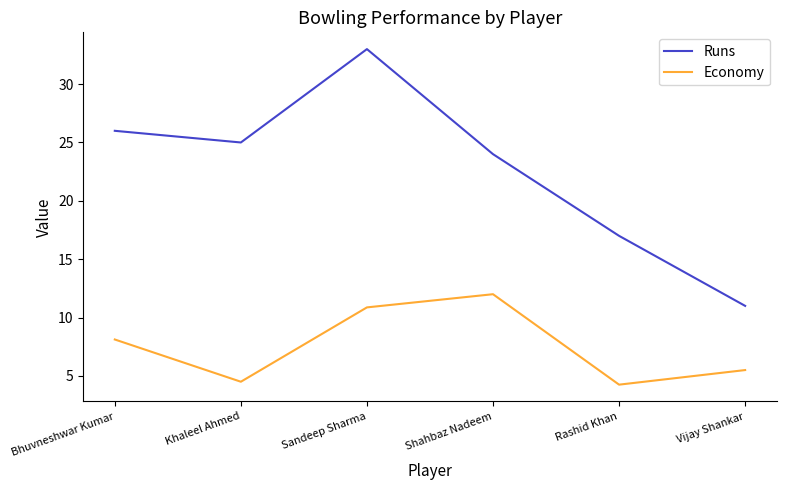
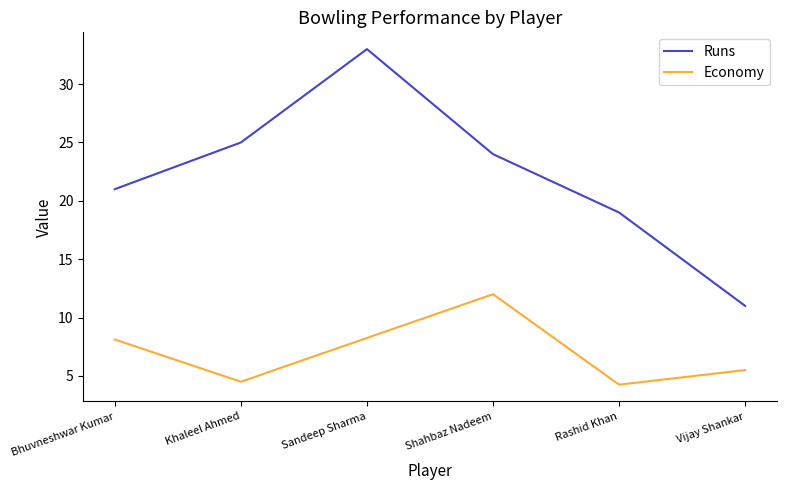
  {
    "Runs": {
-     "Bhuvneshwar Kumar": 26,
+     "Bhuvneshwar Kumar": 21,
      "Khaleel Ahmed": 25,
      "Sandeep Sharma": 33,
      "Shahbaz Nadeem": 24,
-     "Rashid Khan": 17,
+     "Rashid Khan": 19,
      "Vijay Shankar": 11
    },
    "Economy": {
      "Bhuvneshwar Kumar": 8.1,
      "Khaleel Ahmed": 4.5,
-     "Sandeep Sharma": 10.9,
+     "Sandeep Sharma": 8.3,
      "Shahbaz Nadeem": 12.0,
      "Rashid Khan": 4.3,
      "Vijay Shankar": 5.5
    }
  }
